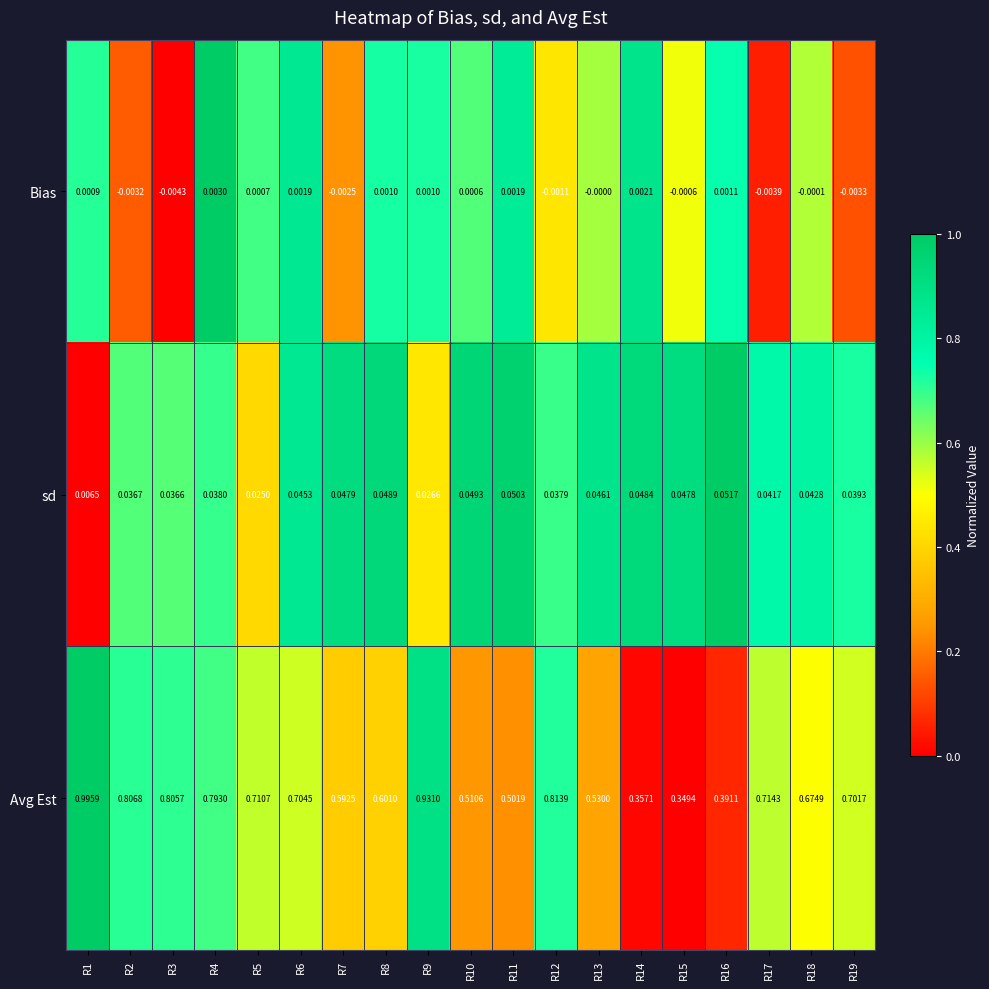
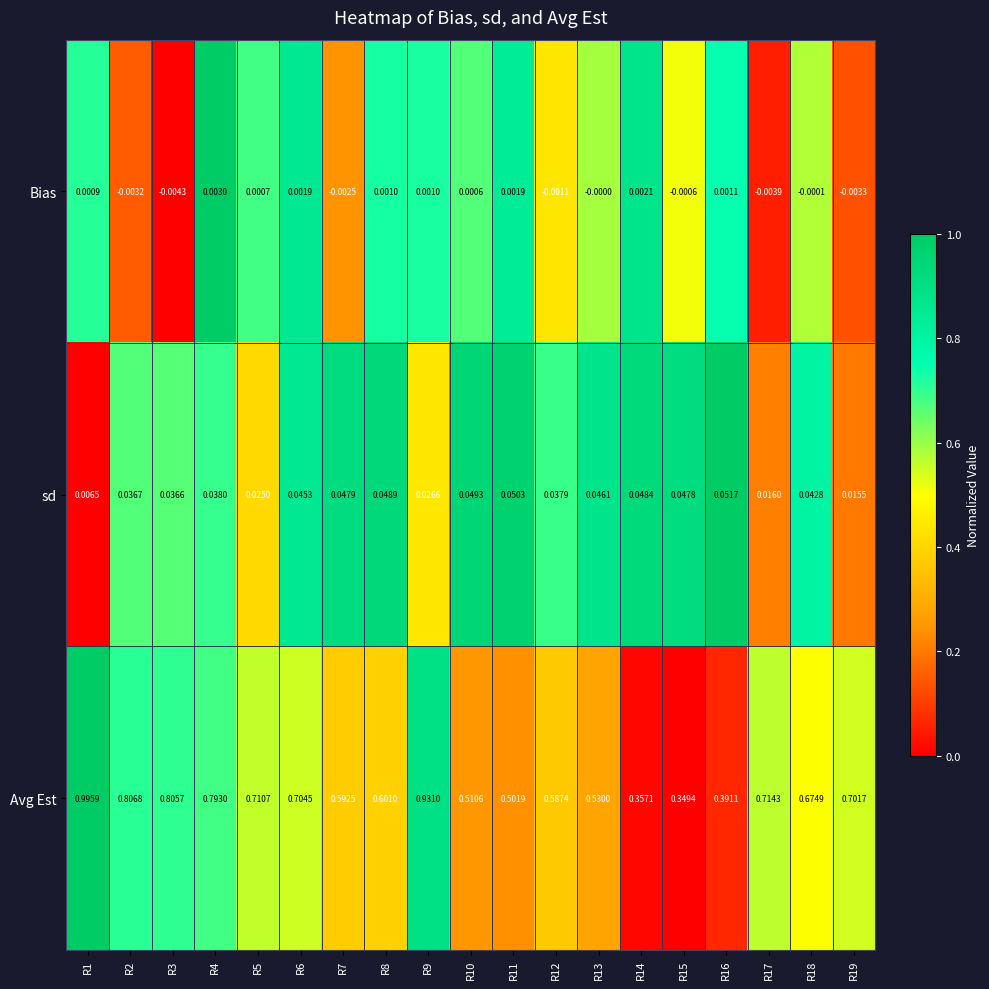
  {
    "Bias": {
      "R1": 0.0009,
      "R2": -0.0032,
      "R3": -0.0043,
      "R4": 0.0030,
      "R5": 0.0007,
      "R6": 0.0019,
      "R7": -0.0025,
      "R8": 0.0010,
      "R9": 0.0010,
      "R10": 0.0006,
      "R11": 0.0019,
      "R12": -0.0011,
      "R13": -0.0000,
      "R14": 0.0021,
      "R15": -0.0006,
      "R16": 0.0011,
      "R17": -0.0039,
      "R18": -0.0001,
      "R19": -0.0033
    },
    "sd": {
      "R1": 0.0065,
      "R2": 0.0367,
      "R3": 0.0366,
      "R4": 0.0380,
      "R5": 0.0250,
      "R6": 0.0453,
      "R7": 0.0479,
      "R8": 0.0489,
      "R9": 0.0266,
      "R10": 0.0493,
      "R11": 0.0503,
      "R12": 0.0379,
      "R13": 0.0461,
      "R14": 0.0484,
      "R15": 0.0478,
      "R16": 0.0517,
-     "R17": 0.0417,
+     "R17": 0.0160,
      "R18": 0.0428,
-     "R19": 0.0393
+     "R19": 0.0155
    },
    "Avg Est": {
      "R1": 0.9959,
      "R2": 0.8068,
      "R3": 0.8057,
      "R4": 0.7930,
      "R5": 0.7107,
      "R6": 0.7045,
      "R7": 0.5925,
      "R8": 0.6010,
      "R9": 0.9310,
      "R10": 0.5106,
      "R11": 0.5019,
-     "R12": 0.8139,
+     "R12": 0.5874,
      "R13": 0.5300,
      "R14": 0.3571,
      "R15": 0.3494,
      "R16": 0.3911,
      "R17": 0.7143,
      "R18": 0.6749,
      "R19": 0.7017
    }
  }
